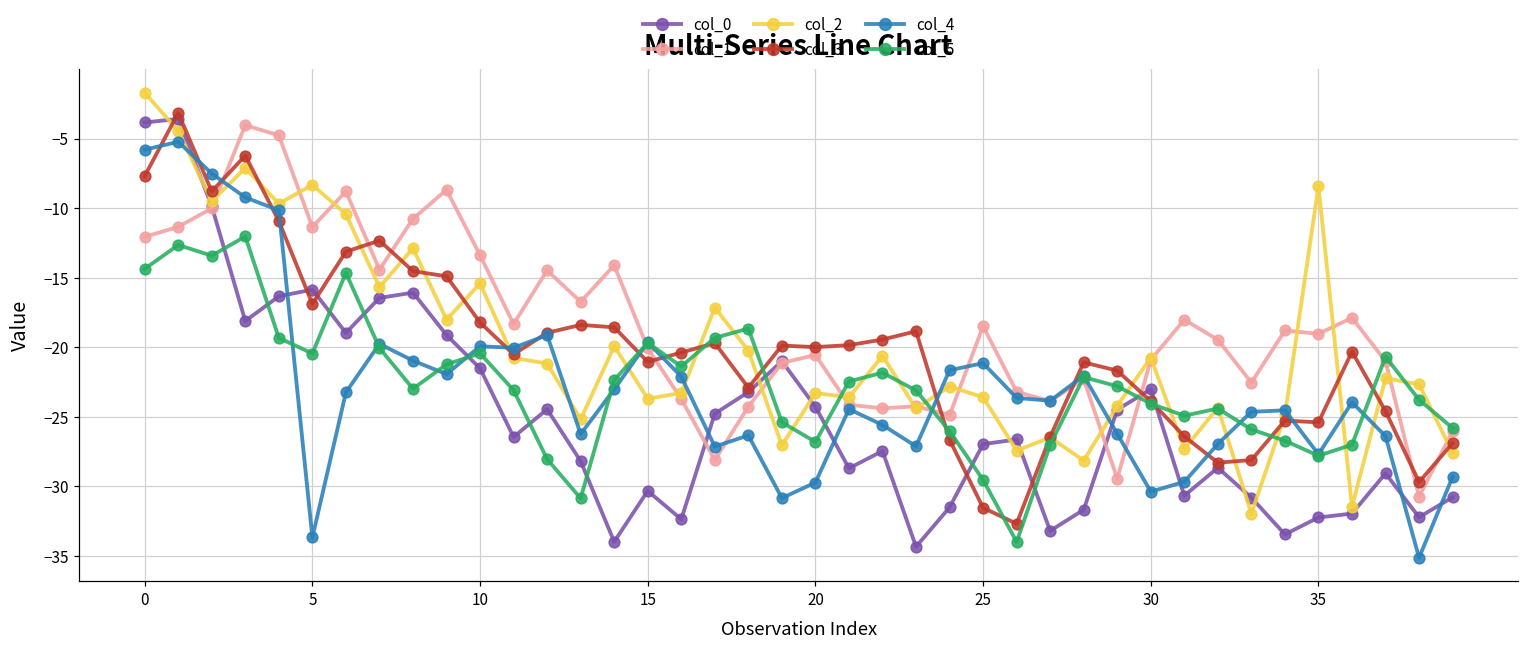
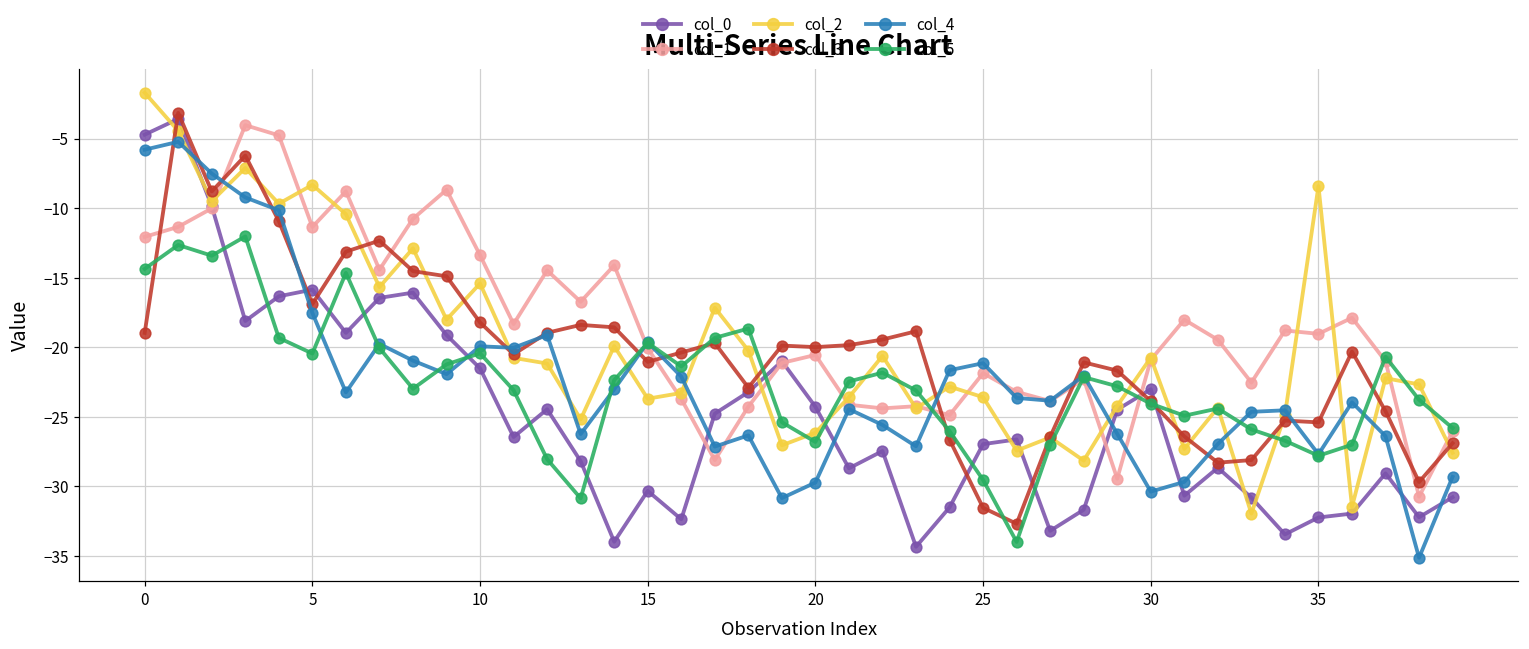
  {
    "col_0": {
-     "0": -3.8,
+     "0": -4.7,
      "5": -15.9,
      "10": -21.5,
      "15": -30.3,
      "20": -24.3,
      "25": -27.0,
      "30": -23.0,
      "35": -32.2
    },
    "col_1": {
      "0": -12.1,
      "5": -11.4,
      "10": -13.4,
      "15": -20.1,
      "20": -20.6,
-     "25": -18.5,
+     "25": -21.9,
      "35": -19.0
    },
    "col_2": {
      "0": -1.7,
      "5": -8.3,
      "10": -15.4,
      "15": -23.7,
-     "20": -23.3,
+     "20": -26.1,
      "25": -23.6,
      "35": -8.4
    },
    "col_3": {
-     "0": -7.7,
+     "0": -19.0,
      "5": -16.9,
      "10": -18.2,
      "15": -21.1,
      "20": -20.0,
      "25": -31.6,
      "35": -25.4
    },
    "col_4": {
      "0": -5.8,
-     "5": -33.7,
+     "5": -17.5,
      "10": -19.9,
      "20": -29.7,
      "25": -21.2,
      "30": -30.4
    },
    "col_5": {
      "0": -14.4,
      "5": -20.5,
      "10": -20.4,
      "20": -26.8,
      "25": -29.5
    }
  }
